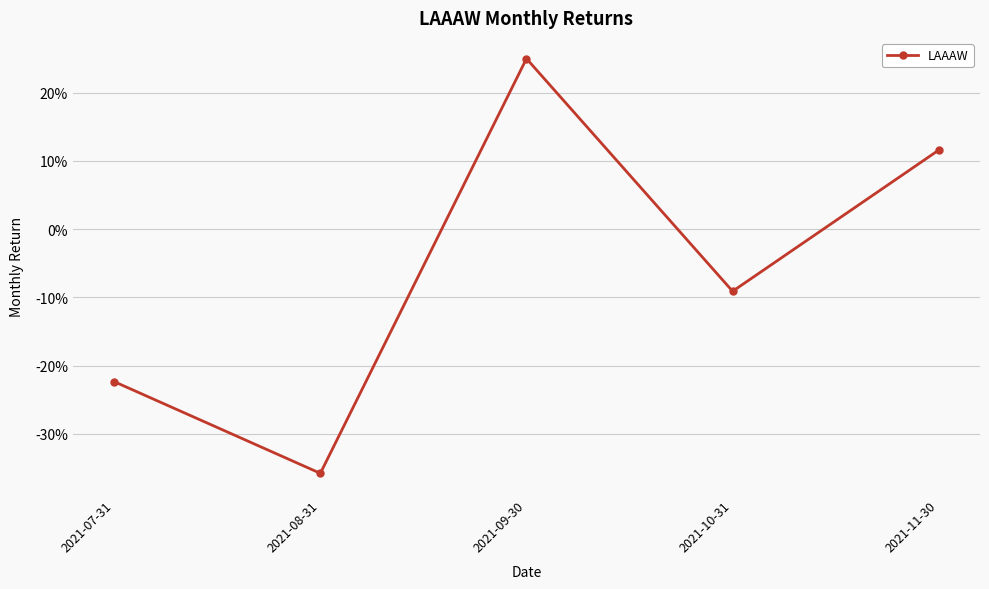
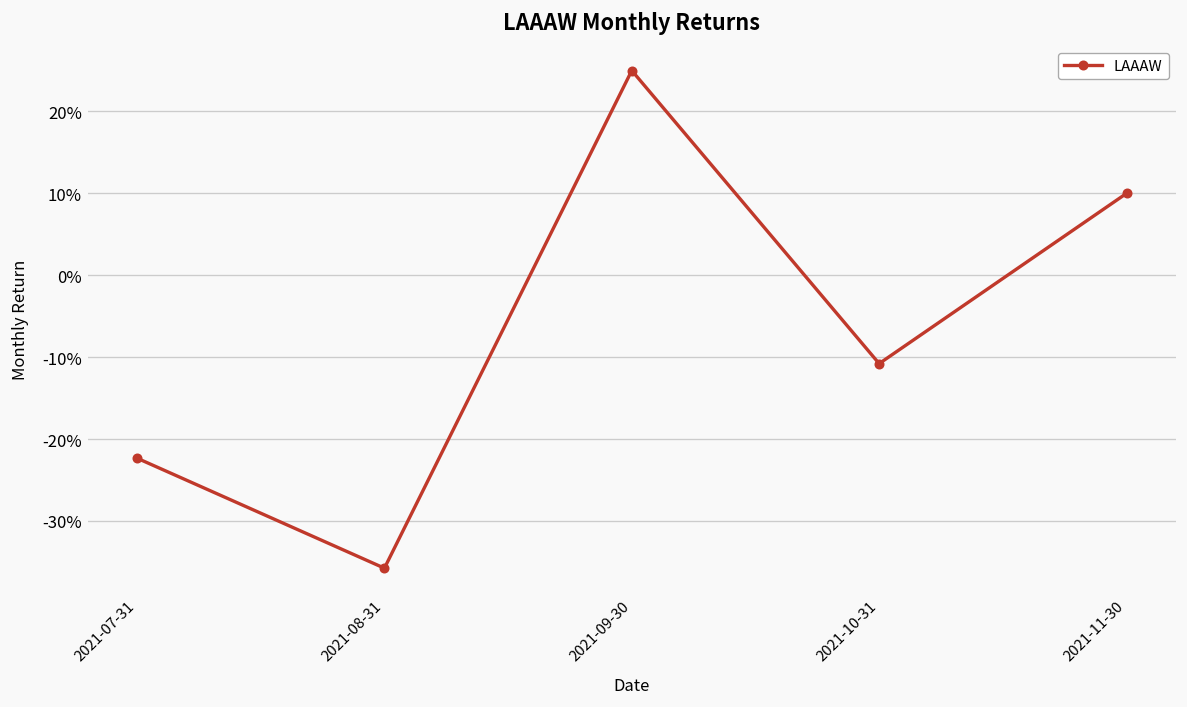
  {
    "2021-07-31": "-22%",
    "2021-08-31": "-36%",
    "2021-09-30": "25%",
-   "2021-10-31": "-9%",
-   "2021-11-30": "12%"
+   "2021-10-31": "-11%",
+   "2021-11-30": "10%"
  }
